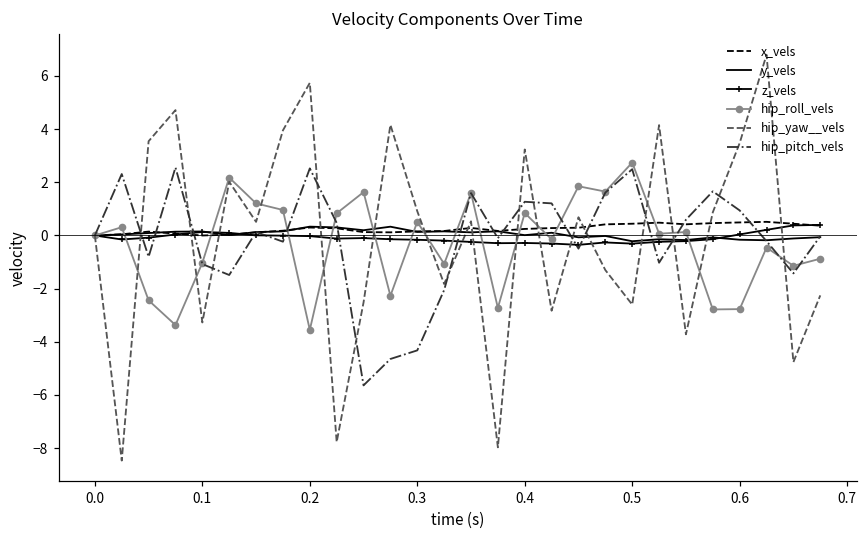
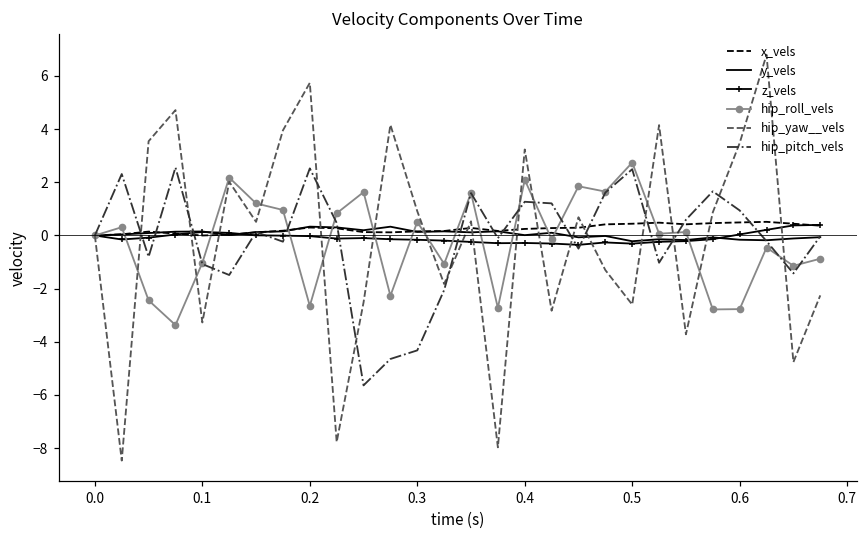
  {
    "hip_roll_vels": {
-     "0.2": -3.6,
+     "0.2": -2.7,
      "0.3": 0.5,
-     "0.4": 0.8,
+     "0.4": 2.1,
      "0.5": 2.7,
      "0.6": -2.8
    }
  }
